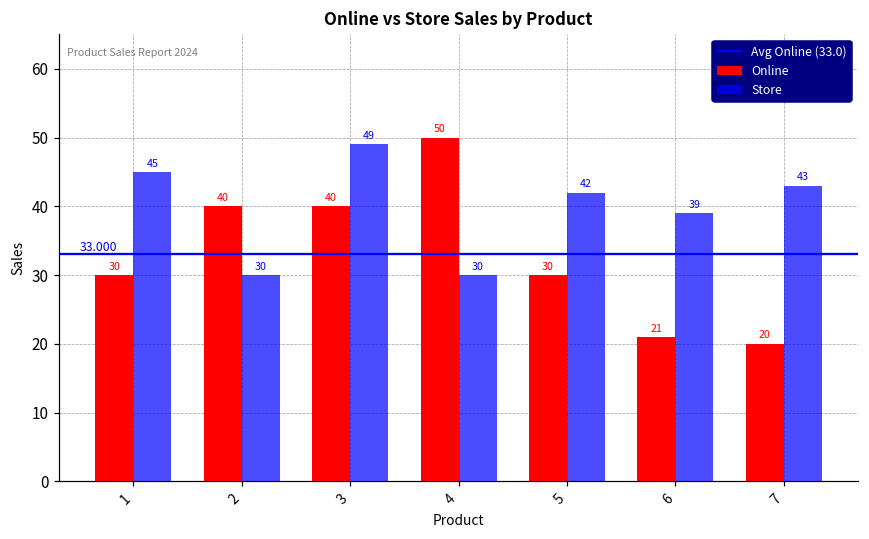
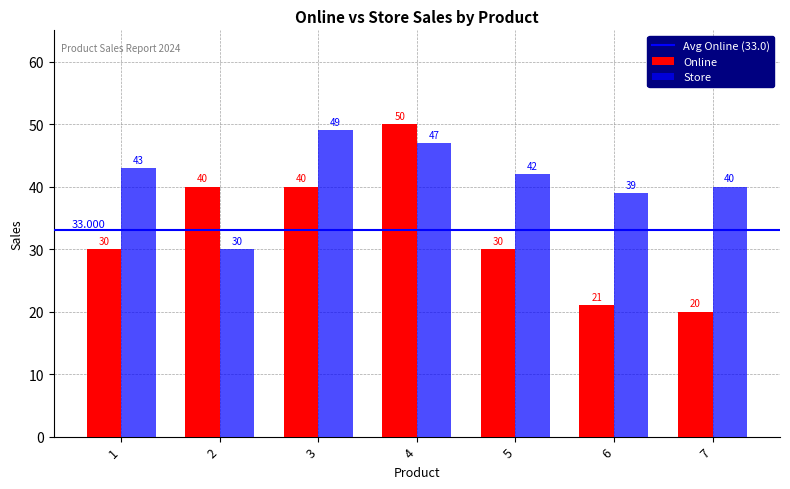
  {
    "Online": {
      "1": 30,
      "2": 40,
      "3": 40,
      "4": 50,
      "5": 30,
      "6": 21,
      "7": 20
    },
    "Store": {
-     "1": 45,
+     "1": 43,
      "2": 30,
      "3": 49,
-     "4": 30,
+     "4": 47,
      "5": 42,
      "6": 39,
-     "7": 43
+     "7": 40
    }
  }
